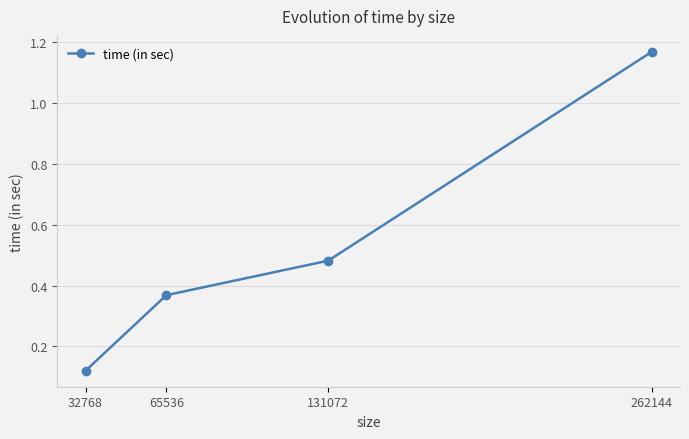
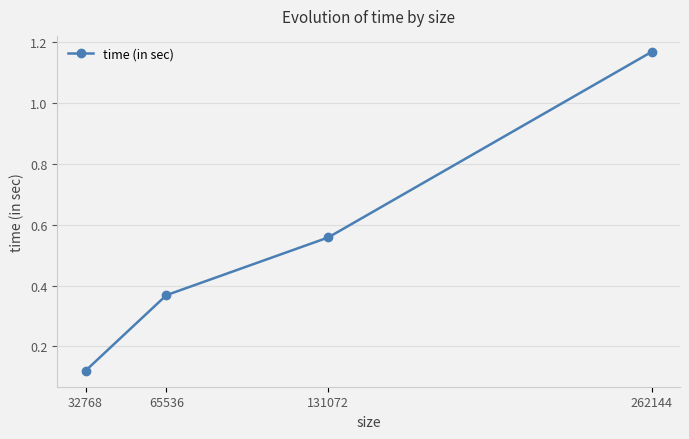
  {
    "32768": 0.12,
    "65536": 0.37,
-   "131072": 0.48,
+   "131072": 0.56,
    "262144": 1.17
  }
